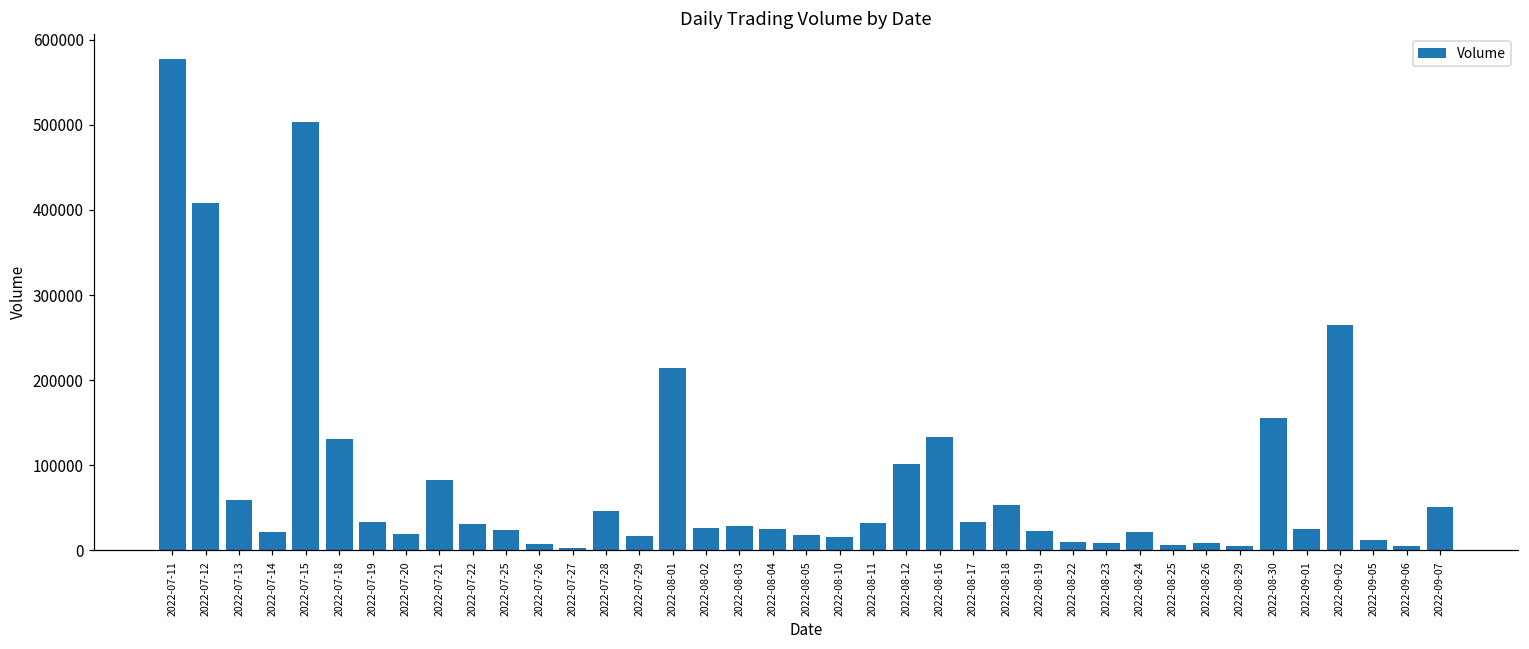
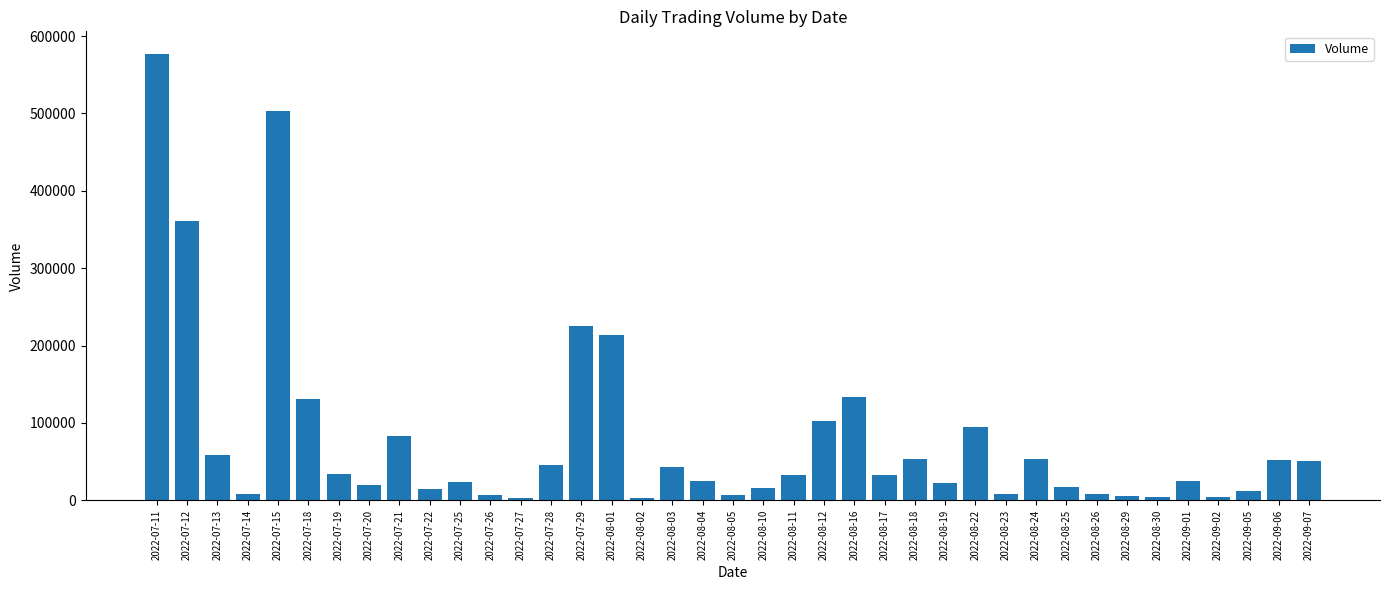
  {
    "2022-07-11": 580000,
-   "2022-07-12": 410000,
+   "2022-07-12": 360000,
    "2022-07-13": 60000,
-   "2022-07-14": 20000,
+   "2022-07-14": 10000,
    "2022-07-15": 500000,
    "2022-07-18": 130000,
    "2022-07-19": 30000,
    "2022-07-20": 20000,
    "2022-07-21": 80000,
-   "2022-07-22": 30000,
+   "2022-07-22": 10000,
    "2022-07-25": 20000,
    "2022-07-26": 10000,
    "2022-07-28": 50000,
-   "2022-07-29": 20000,
+   "2022-07-29": 230000,
    "2022-08-01": 210000,
-   "2022-08-02": 30000,
-   "2022-08-03": 30000,
+   "2022-08-02": 0,
+   "2022-08-03": 40000,
    "2022-08-04": 30000,
-   "2022-08-05": 20000,
+   "2022-08-05": 10000,
    "2022-08-10": 20000,
    "2022-08-11": 30000,
    "2022-08-12": 100000,
    "2022-08-16": 130000,
    "2022-08-17": 30000,
    "2022-08-18": 50000,
    "2022-08-19": 20000,
-   "2022-08-22": 10000,
+   "2022-08-22": 90000,
    "2022-08-23": 10000,
-   "2022-08-24": 20000,
-   "2022-08-25": 10000,
+   "2022-08-24": 50000,
+   "2022-08-25": 20000,
    "2022-08-26": 10000,
    "2022-08-29": 10000,
-   "2022-08-30": 160000,
+   "2022-08-30": 0,
    "2022-09-01": 30000,
-   "2022-09-02": 260000,
+   "2022-09-02": 0,
    "2022-09-05": 10000,
-   "2022-09-06": 0,
+   "2022-09-06": 50000,
    "2022-09-07": 50000
  }
